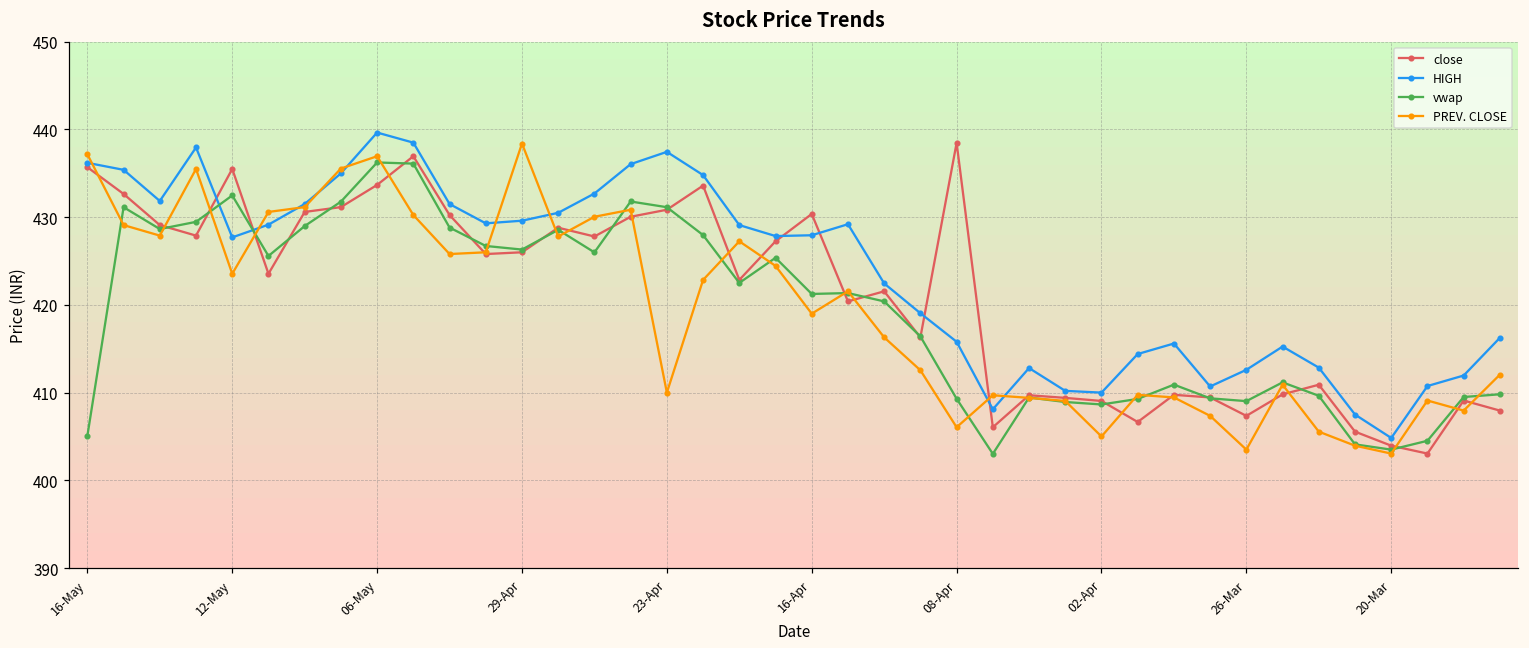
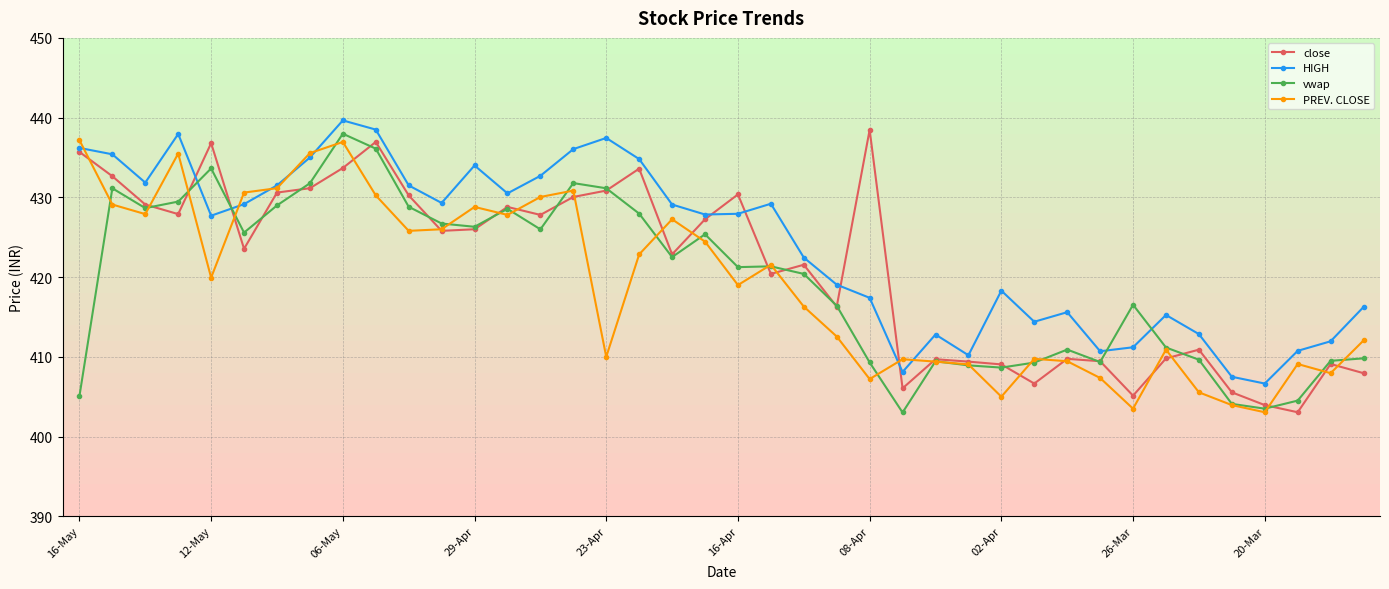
  {
    "close": {
      "16-May": 436,
-     "12-May": 436,
+     "12-May": 437,
      "06-May": 434,
      "16-Apr": 430,
      "08-Apr": 438,
      "02-Apr": 409,
-     "26-Mar": 407,
+     "26-Mar": 405,
      "20-Mar": 404
    },
    "HIGH": {
      "16-May": 436,
      "12-May": 428,
      "06-May": 440,
-     "29-Apr": 430,
+     "29-Apr": 434,
      "23-Apr": 437,
      "16-Apr": 428,
-     "08-Apr": 416,
-     "02-Apr": 410,
-     "26-Mar": 413,
-     "20-Mar": 405
+     "08-Apr": 417,
+     "02-Apr": 418,
+     "26-Mar": 411,
+     "20-Mar": 407
    },
    "vwap": {
      "16-May": 405,
-     "12-May": 432,
-     "06-May": 436,
+     "12-May": 434,
+     "06-May": 438,
      "16-Apr": 421,
      "08-Apr": 409,
      "02-Apr": 409,
-     "26-Mar": 409,
+     "26-Mar": 417,
      "20-Mar": 404
    },
    "PREV. CLOSE": {
      "16-May": 437,
-     "12-May": 424,
+     "12-May": 420,
      "06-May": 437,
-     "29-Apr": 438,
+     "29-Apr": 429,
      "23-Apr": 410,
      "16-Apr": 419,
-     "08-Apr": 406,
+     "08-Apr": 407,
      "02-Apr": 405,
      "26-Mar": 404,
      "20-Mar": 403
    }
  }
